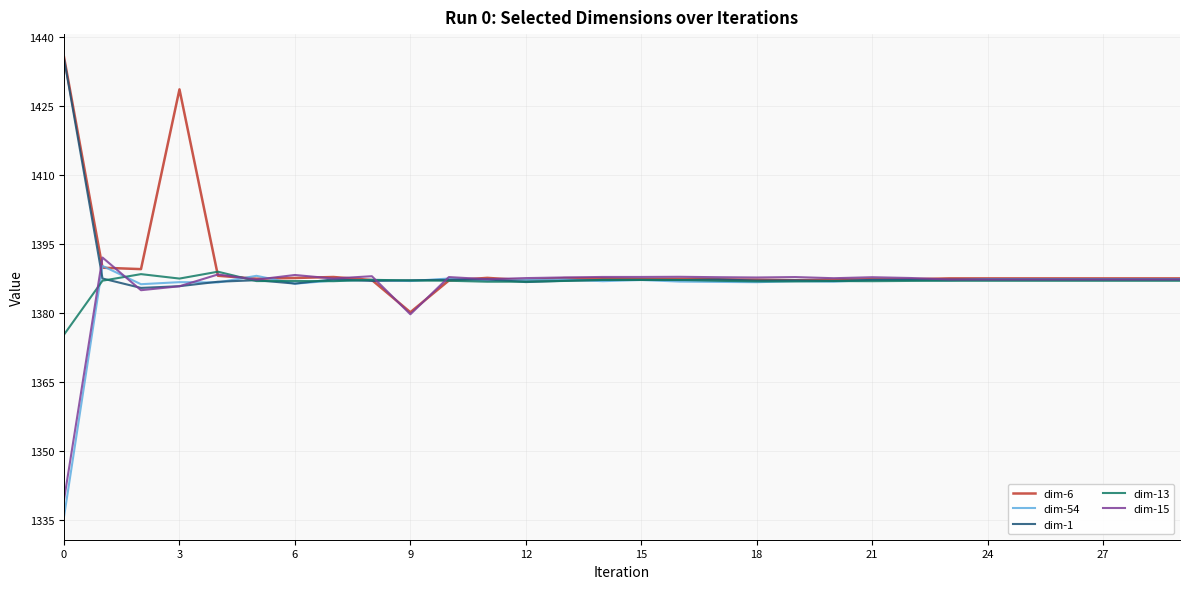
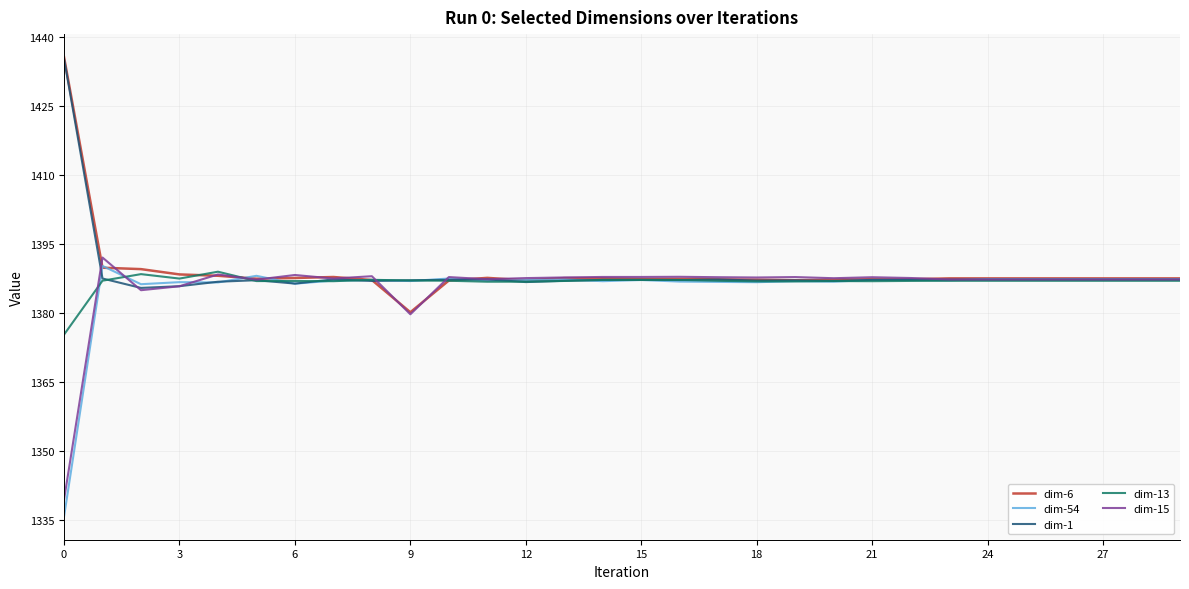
  {
    "dim-6": {
-     "3": 1429,
+     "3": 1388,
      "6": 1388
    },
    "dim-54": {
      "0": 1336,
      "3": 1387
    },
    "dim-15": {
      "0": 1339,
      "6": 1388
    }
  }
